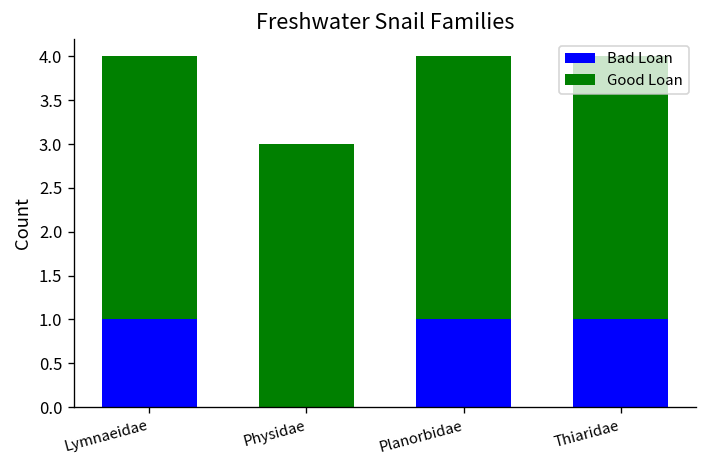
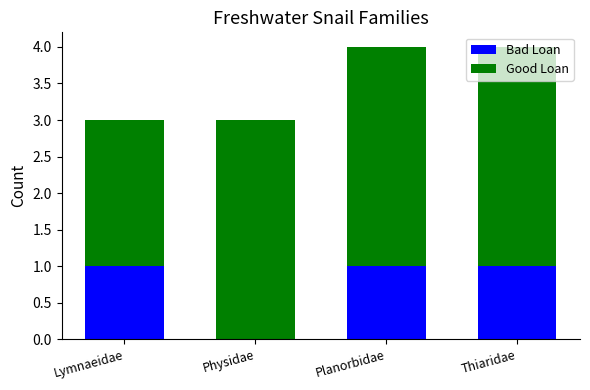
  {
    "Bad Loan": {
      "Lymnaeidae": 1,
      "Physidae": 0,
      "Planorbidae": 1,
      "Thiaridae": 1
    },
    "Good Loan": {
-     "Lymnaeidae": 3,
+     "Lymnaeidae": 2,
      "Physidae": 3,
      "Planorbidae": 3
    }
  }
